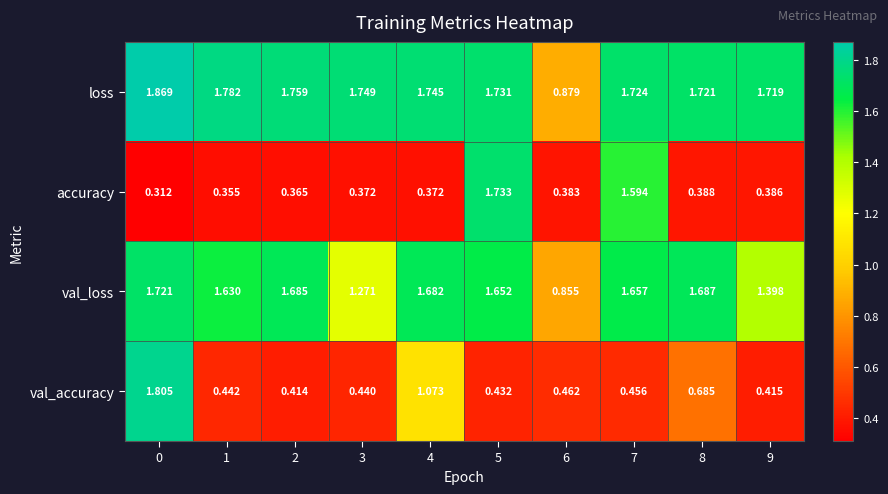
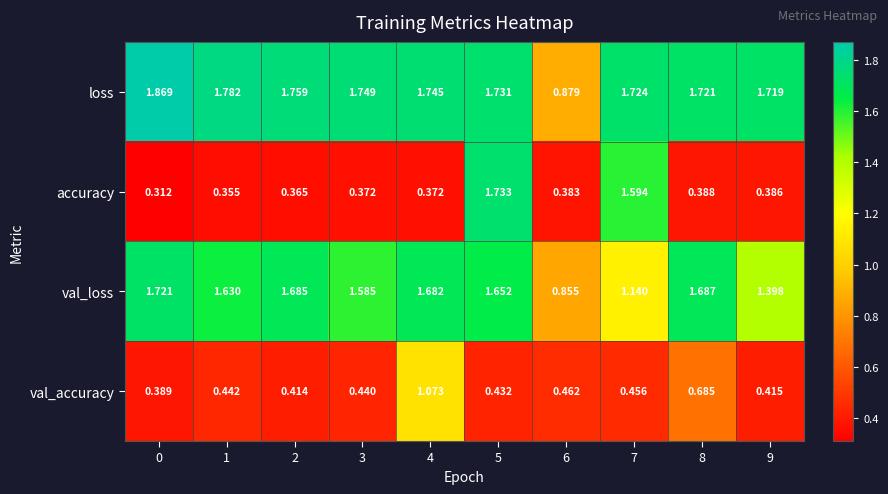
  {
    "loss": {
      "0": 1.869,
      "1": 1.782,
      "2": 1.759,
      "3": 1.749,
      "4": 1.745,
      "5": 1.731,
      "6": 0.879,
      "7": 1.724,
      "8": 1.721,
      "9": 1.719
    },
    "accuracy": {
      "0": 0.312,
      "1": 0.355,
      "2": 0.365,
      "3": 0.372,
      "4": 0.372,
      "5": 1.733,
      "6": 0.383,
      "7": 1.594,
      "8": 0.388,
      "9": 0.386
    },
    "val_loss": {
      "0": 1.721,
      "1": 1.630,
      "2": 1.685,
-     "3": 1.271,
+     "3": 1.585,
      "4": 1.682,
      "5": 1.652,
      "6": 0.855,
-     "7": 1.657,
+     "7": 1.140,
      "8": 1.687,
      "9": 1.398
    },
    "val_accuracy": {
-     "0": 1.805,
+     "0": 0.389,
      "1": 0.442,
      "2": 0.414,
      "3": 0.440,
      "4": 1.073,
      "5": 0.432,
      "6": 0.462,
      "7": 0.456,
      "8": 0.685,
      "9": 0.415
    }
  }
